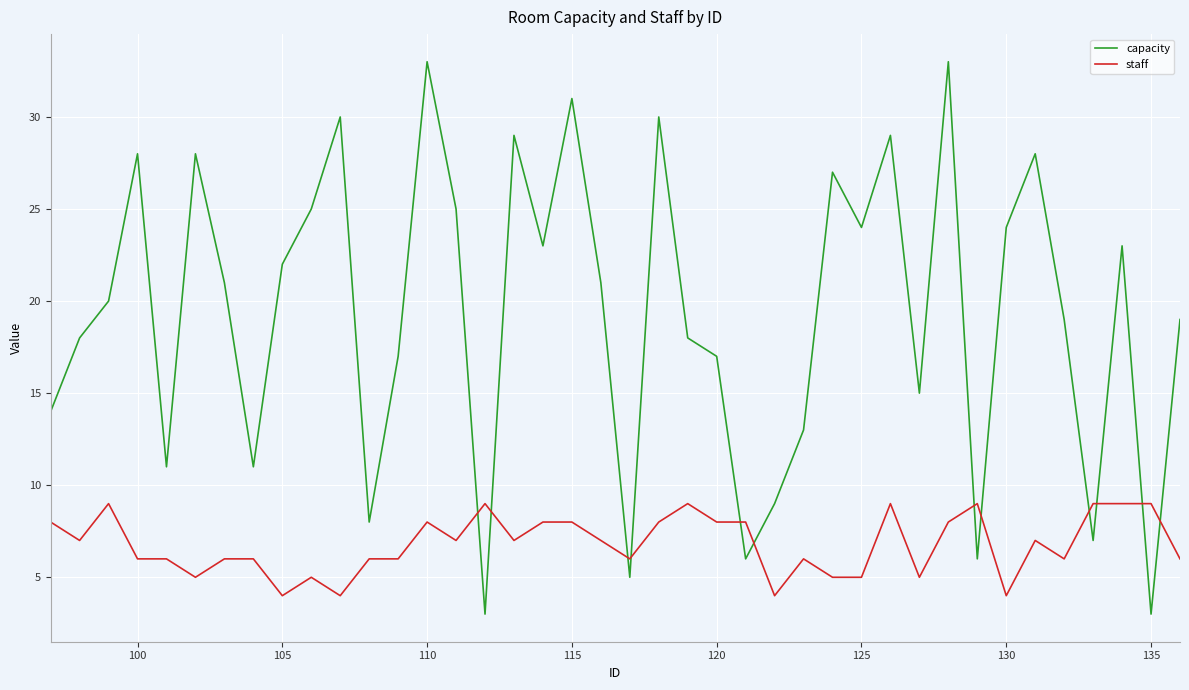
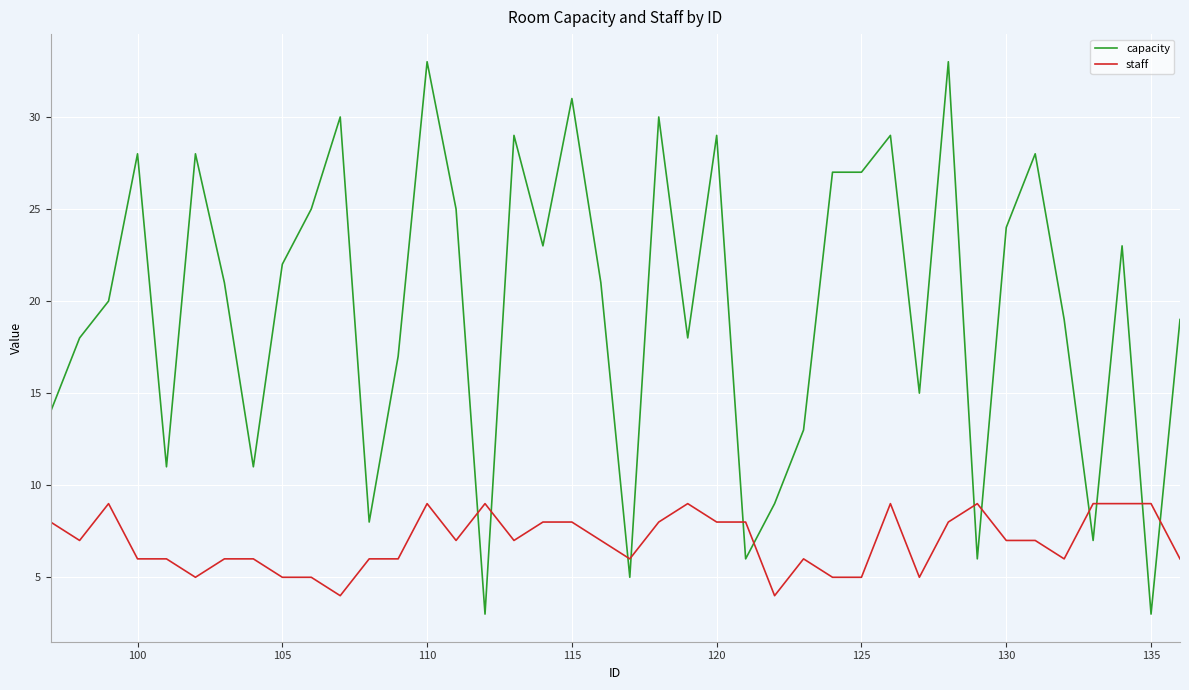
  {
    "capacity": {
      "100": 28,
      "105": 22,
      "110": 33,
      "115": 31,
-     "120": 17,
-     "125": 24,
+     "120": 29,
+     "125": 27,
      "130": 24,
      "135": 3
    },
    "staff": {
      "100": 6,
-     "105": 4,
-     "110": 8,
+     "105": 5,
+     "110": 9,
      "115": 8,
      "120": 8,
      "125": 5,
-     "130": 4,
+     "130": 7,
      "135": 9
    }
  }
